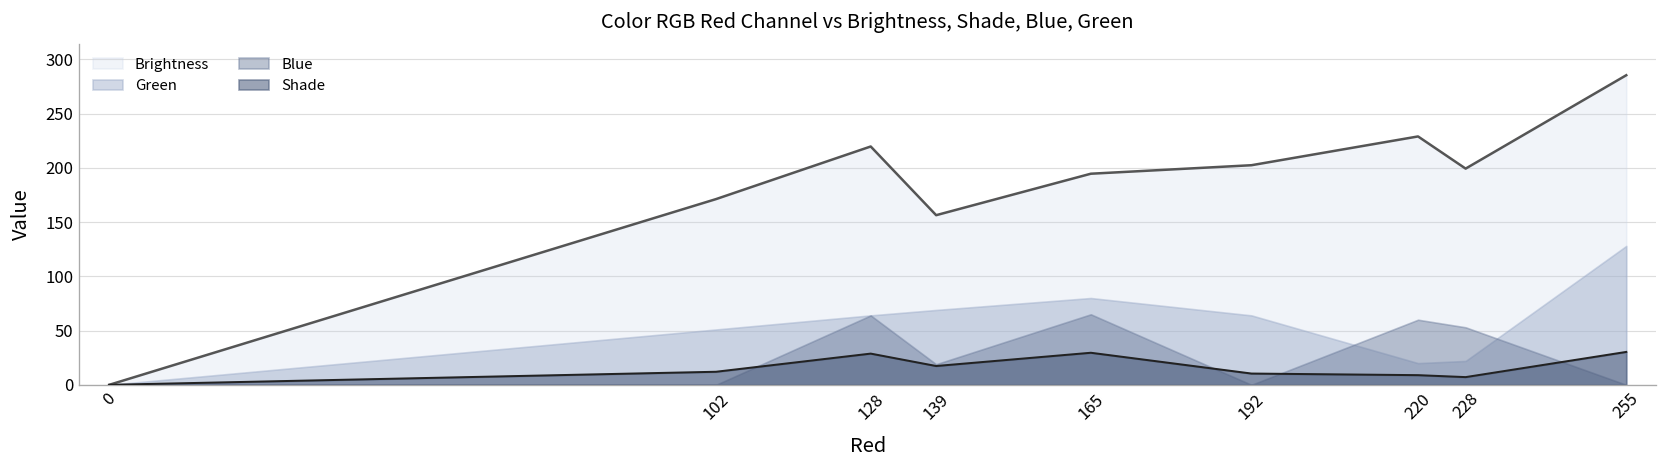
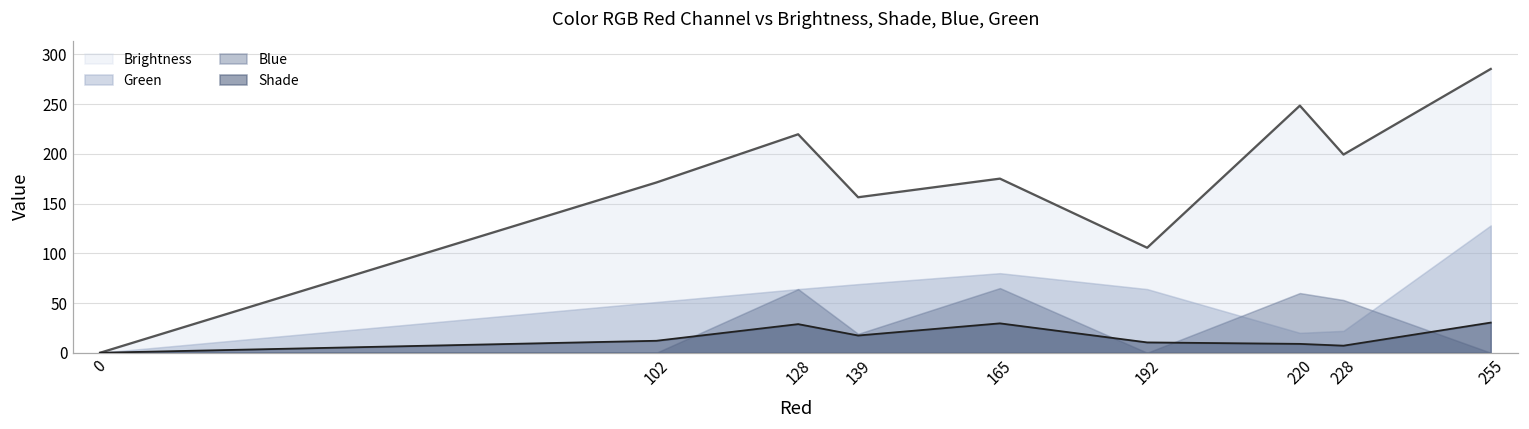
  {
    "Brightness": {
      "102": 170,
      "128": 220,
      "139": 160,
-     "165": 190,
-     "192": 200,
-     "220": 230,
+     "165": 180,
+     "192": 110,
+     "220": 250,
      "228": 200,
      "255": 290
    }
  }
